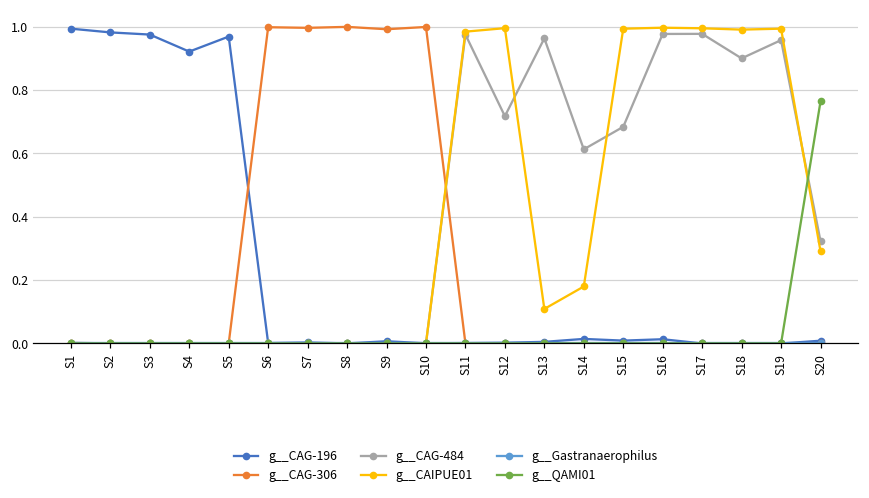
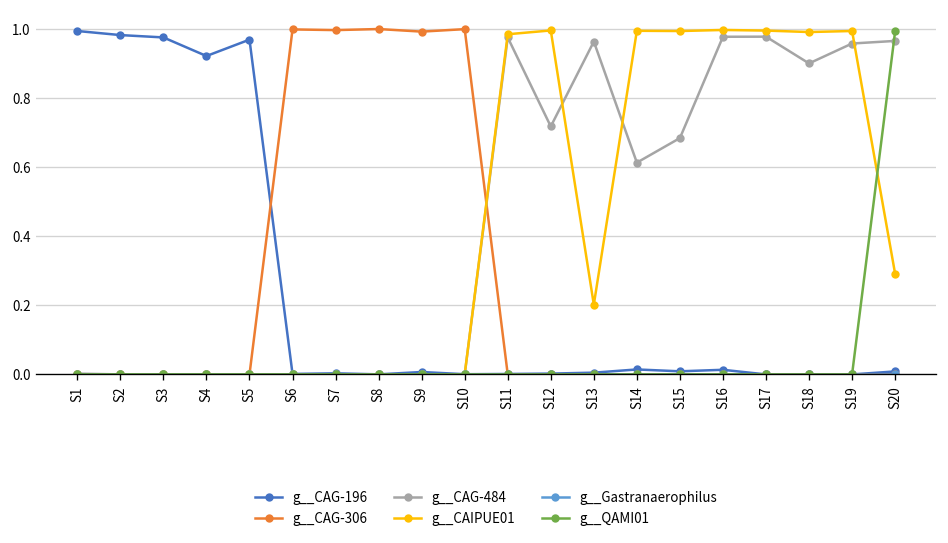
  {
    "g__CAG-306": {
      "S6": 1.00,
      "S7": 1.00,
      "S8": 1.00,
      "S9": 0.99,
      "S10": 1.00
    },
    "g__CAG-484": {
      "S11": 0.98,
      "S12": 0.72,
      "S13": 0.96,
      "S14": 0.61,
      "S15": 0.68,
      "S16": 0.98,
      "S17": 0.98,
      "S18": 0.90,
      "S19": 0.96,
-     "S20": 0.32
+     "S20": 0.97
    },
    "g__CAIPUE01": {
      "S11": 0.98,
      "S12": 1.00,
-     "S13": 0.11,
-     "S14": 0.18,
+     "S13": 0.20,
+     "S14": 0.99,
      "S15": 0.99,
      "S16": 1.00,
      "S17": 1.00,
      "S18": 0.99,
      "S19": 0.99,
      "S20": 0.29
    },
    "g__QAMI01": {
-     "S20": 0.76
+     "S20": 0.99
    }
  }
